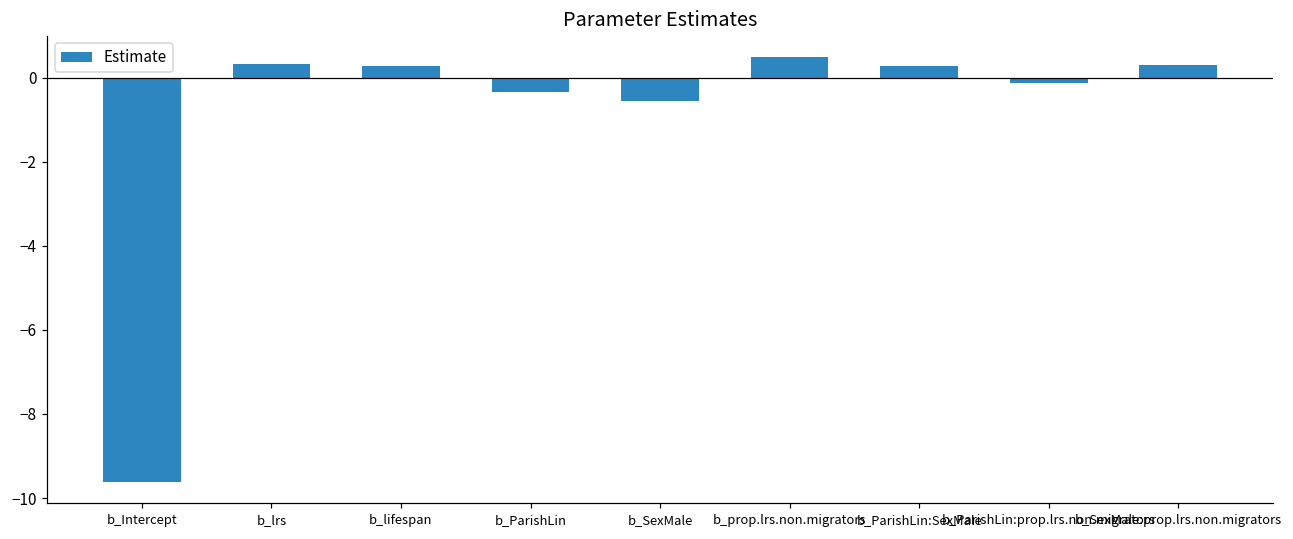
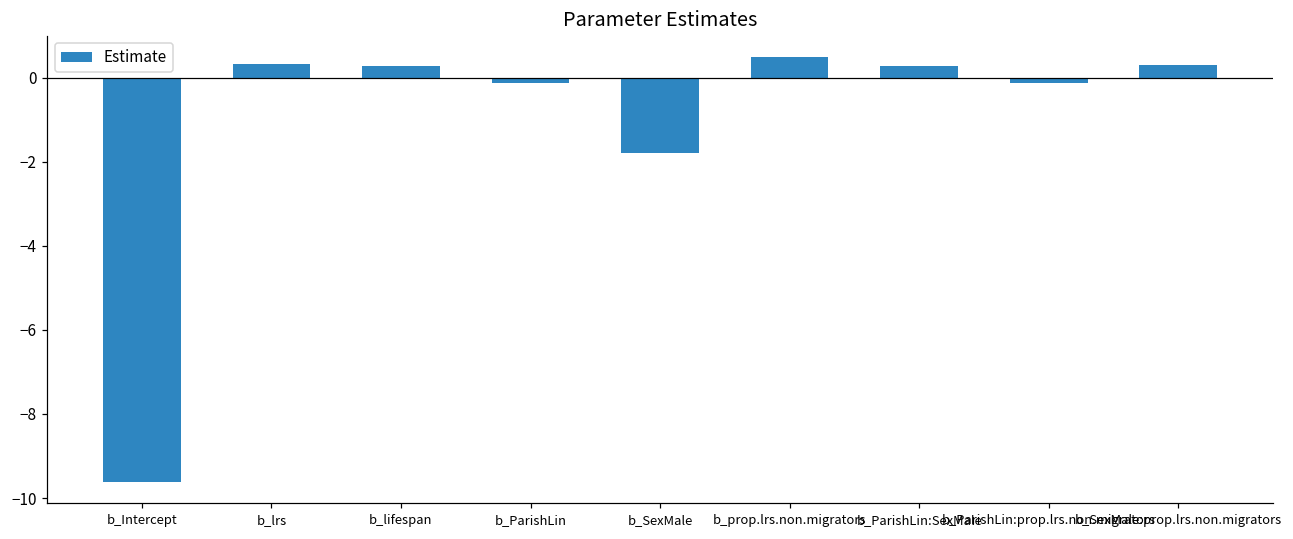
  {
    "b_Intercept": -9.6,
    "b_lrs": 0.3,
    "b_lifespan": 0.3,
-   "b_ParishLin": -0.4,
-   "b_SexMale": -0.6,
+   "b_ParishLin": -0.1,
+   "b_SexMale": -1.8,
    "b_prop.lrs.non.migrators": 0.5
  }
